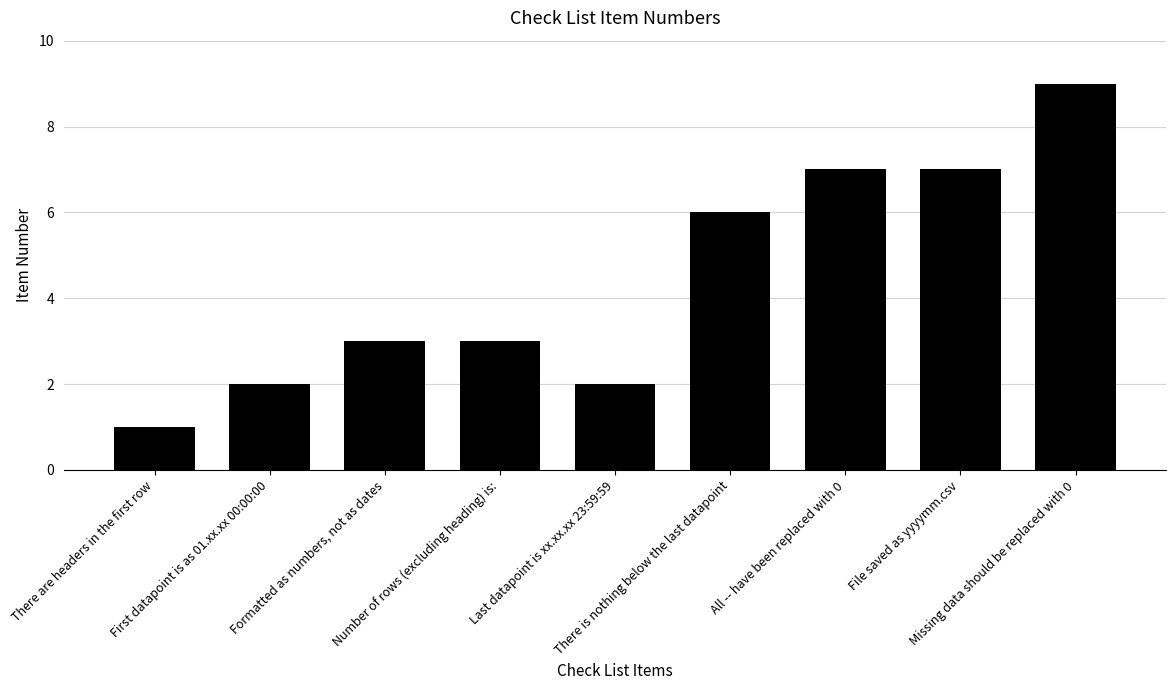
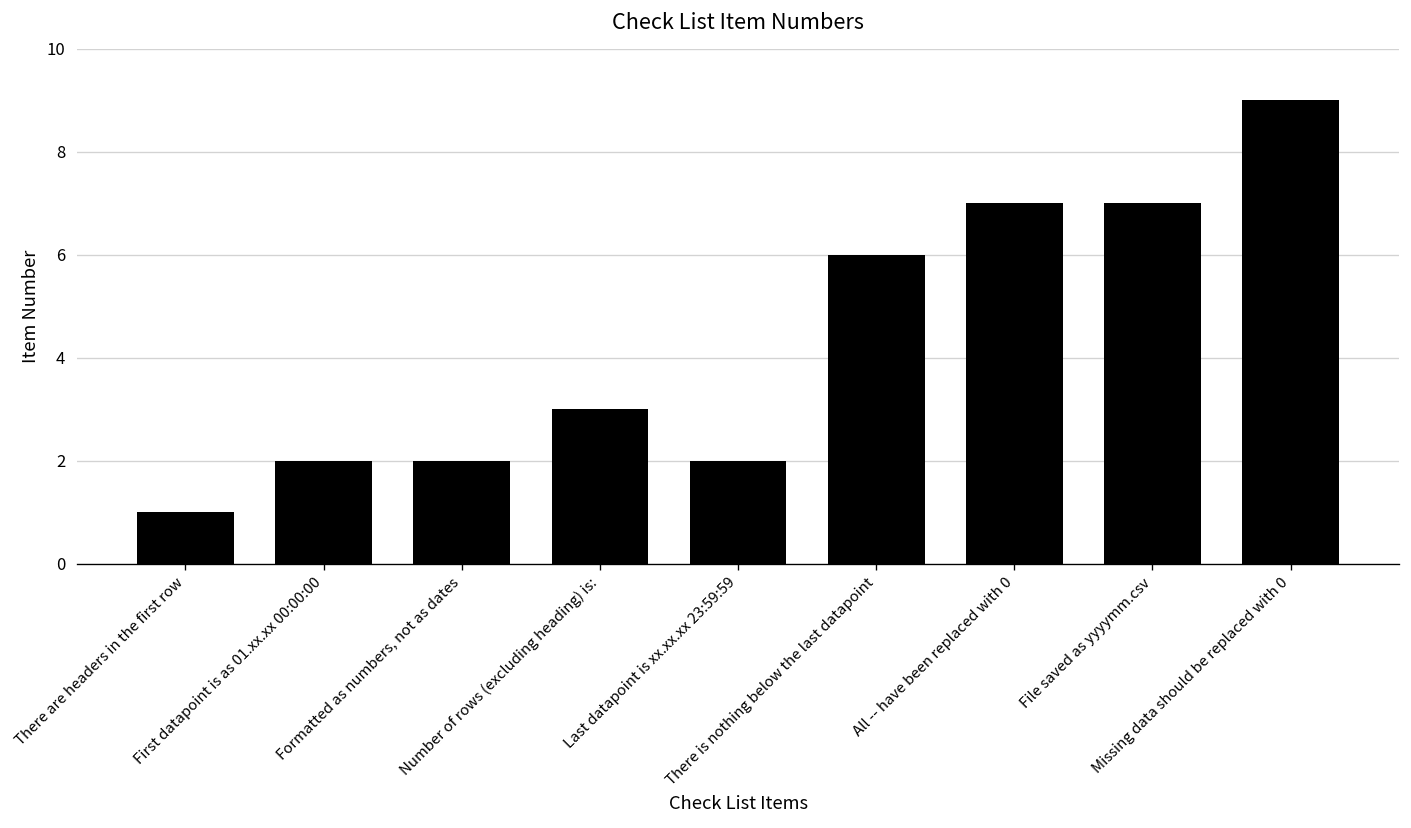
  {
    "There are headers in the first row": 1,
    "First datapoint is as 01.xx.xx 00:00:00": 2,
-   "Formatted as numbers, not as dates": 3,
+   "Formatted as numbers, not as dates": 2,
    "Number of rows (excluding heading) is:": 3,
    "Last datapoint is xx.xx.xx 23:59:59": 2,
    "There is nothing below the last datapoint": 6,
    "All -- have been replaced with 0": 7,
    "File saved as yyyymm.csv": 7,
    "Missing data should be replaced with 0": 9
  }
